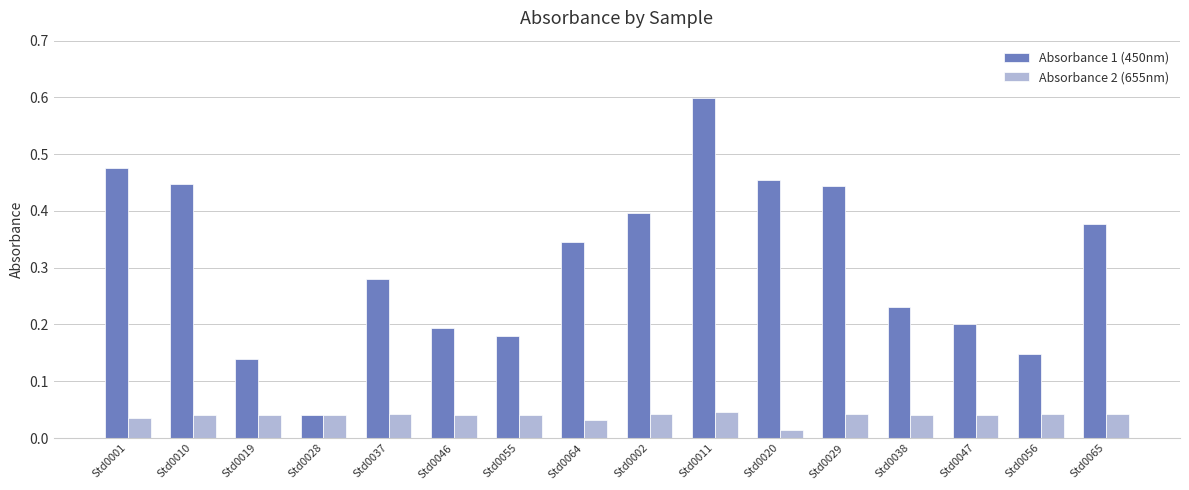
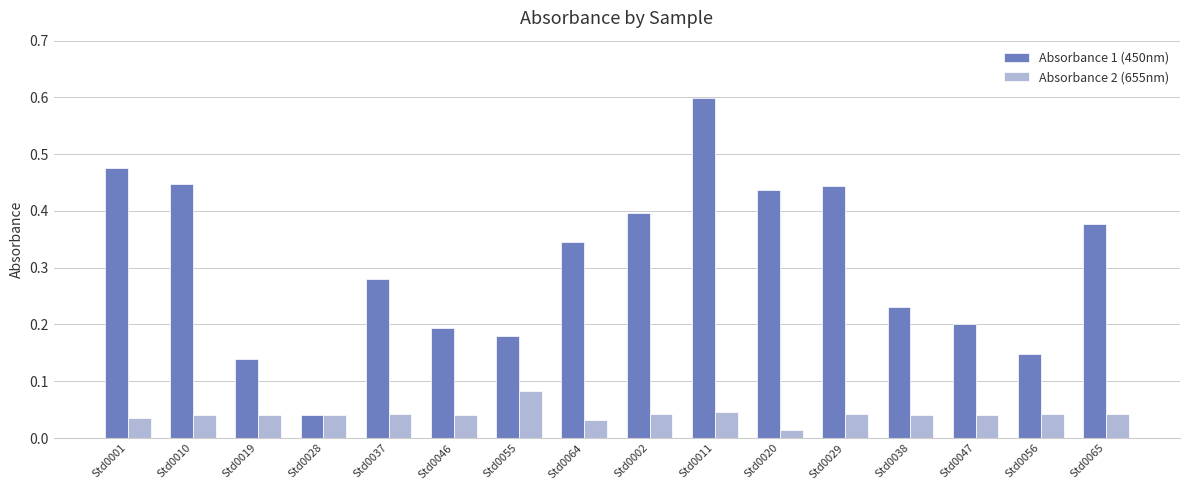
  {
    "Absorbance 1 (450nm)": {
      "Std0001": 0.48,
      "Std0010": 0.45,
      "Std0019": 0.14,
      "Std0028": 0.04,
      "Std0037": 0.28,
      "Std0046": 0.19,
      "Std0055": 0.18,
      "Std0064": 0.34,
      "Std0002": 0.40,
      "Std0011": 0.60,
-     "Std0020": 0.45,
+     "Std0020": 0.44,
      "Std0029": 0.44,
      "Std0038": 0.23,
      "Std0047": 0.20,
      "Std0056": 0.15,
      "Std0065": 0.38
    },
    "Absorbance 2 (655nm)": {
      "Std0001": 0.04,
      "Std0010": 0.04,
      "Std0019": 0.04,
      "Std0028": 0.04,
      "Std0037": 0.04,
      "Std0046": 0.04,
-     "Std0055": 0.04,
+     "Std0055": 0.08,
      "Std0064": 0.03,
      "Std0002": 0.04,
      "Std0011": 0.05,
      "Std0020": 0.01,
      "Std0029": 0.04,
      "Std0038": 0.04,
      "Std0047": 0.04,
      "Std0056": 0.04,
      "Std0065": 0.04
    }
  }
